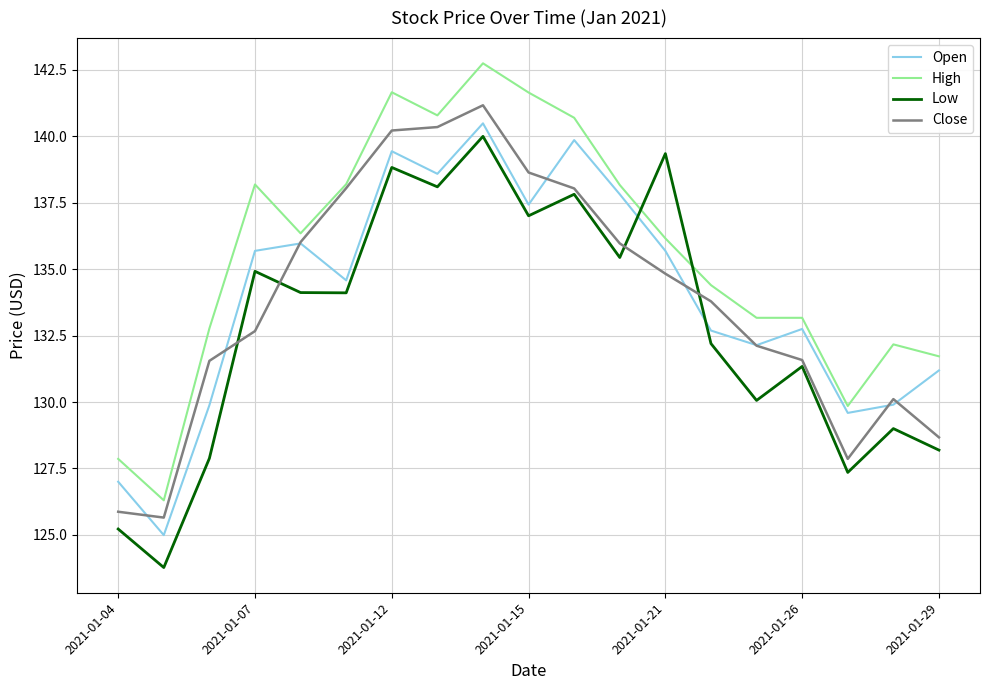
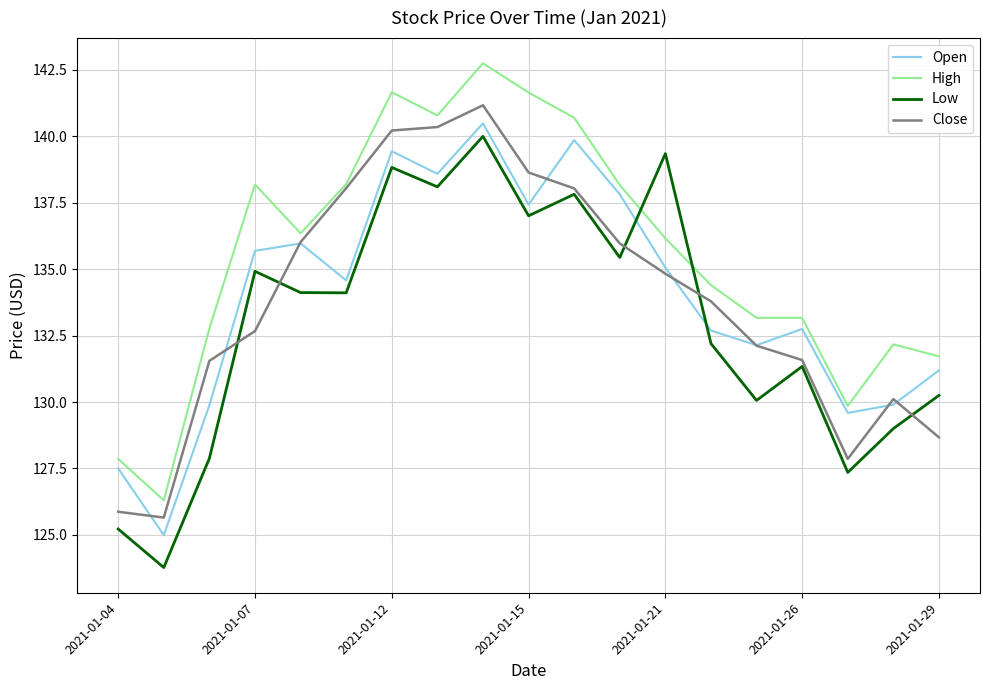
  {
    "Open": {
-     "2021-01-04": 127.0,
+     "2021-01-04": 127.5,
      "2021-01-07": 135.7,
      "2021-01-12": 139.4,
      "2021-01-15": 137.4,
-     "2021-01-21": 135.7,
+     "2021-01-21": 135.1,
      "2021-01-26": 132.8,
      "2021-01-29": 131.2
    },
    "High": {
      "2021-01-04": 127.9,
      "2021-01-07": 138.2,
      "2021-01-12": 141.7,
      "2021-01-15": 141.7,
      "2021-01-21": 136.2,
      "2021-01-26": 133.2,
      "2021-01-29": 131.7
    },
    "Low": {
      "2021-01-04": 125.2,
      "2021-01-07": 134.9,
      "2021-01-12": 138.8,
      "2021-01-15": 137.0,
      "2021-01-21": 139.4,
      "2021-01-26": 131.3,
-     "2021-01-29": 128.2
+     "2021-01-29": 130.3
    },
    "Close": {
      "2021-01-04": 125.9,
      "2021-01-07": 132.7,
      "2021-01-12": 140.2,
      "2021-01-15": 138.6,
      "2021-01-21": 134.8,
      "2021-01-26": 131.6,
      "2021-01-29": 128.7
    }
  }
